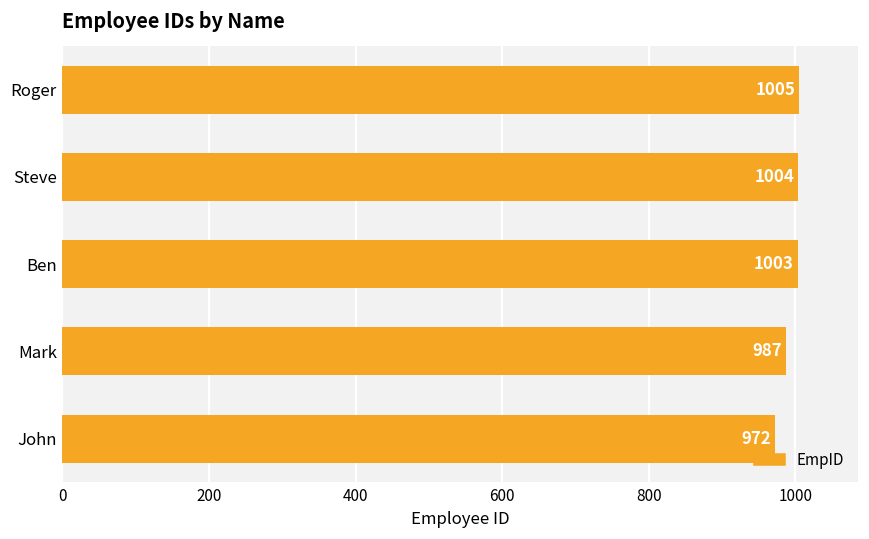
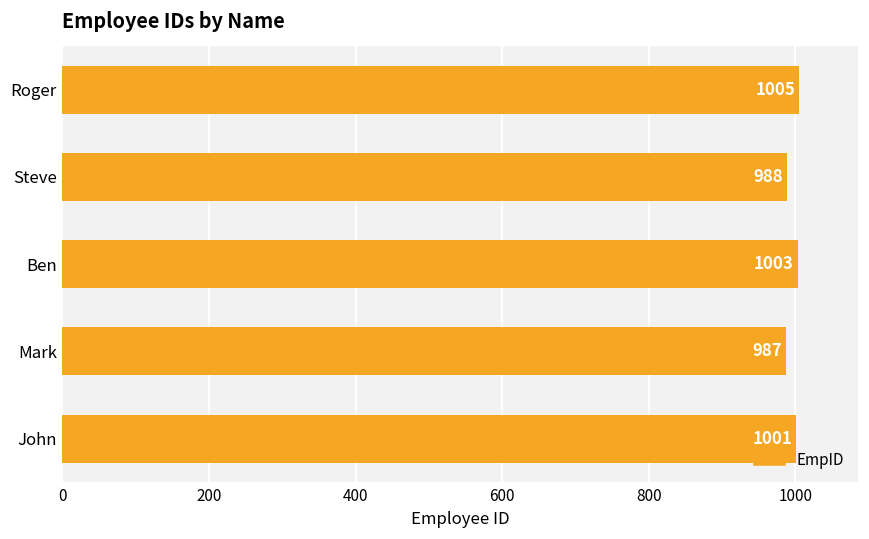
  {
    "Roger": 1005,
-   "Steve": 1004,
+   "Steve": 988,
    "Ben": 1003,
    "Mark": 987,
-   "John": 972
+   "John": 1001
  }
